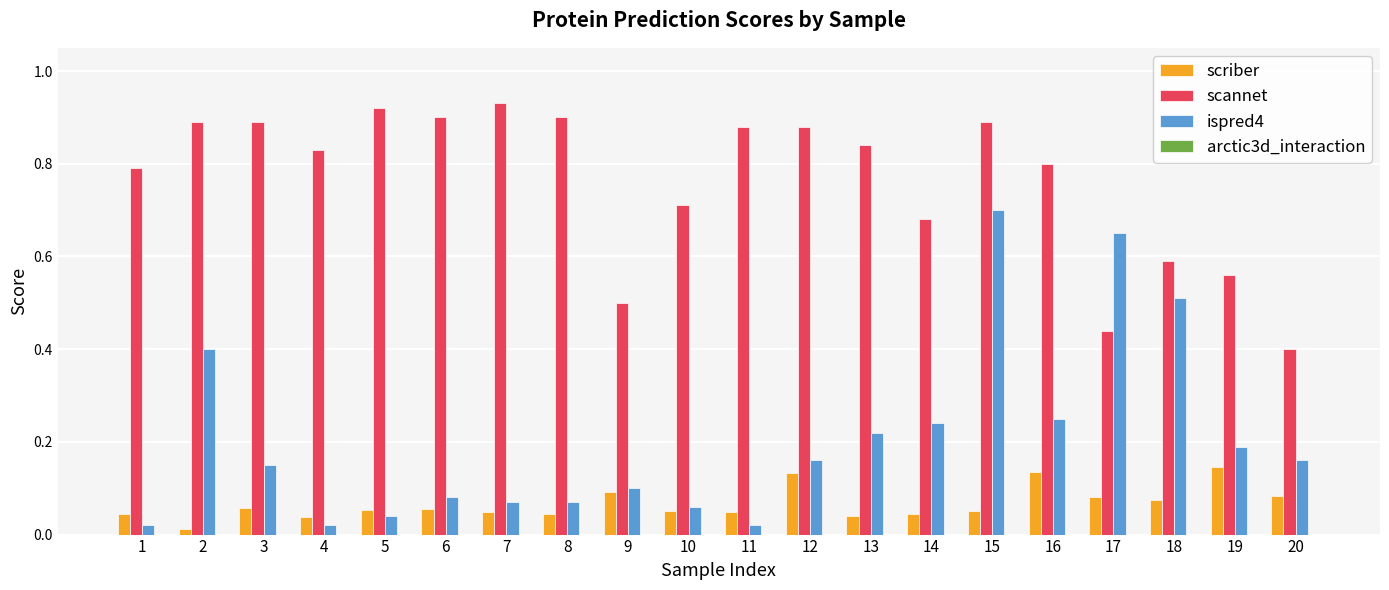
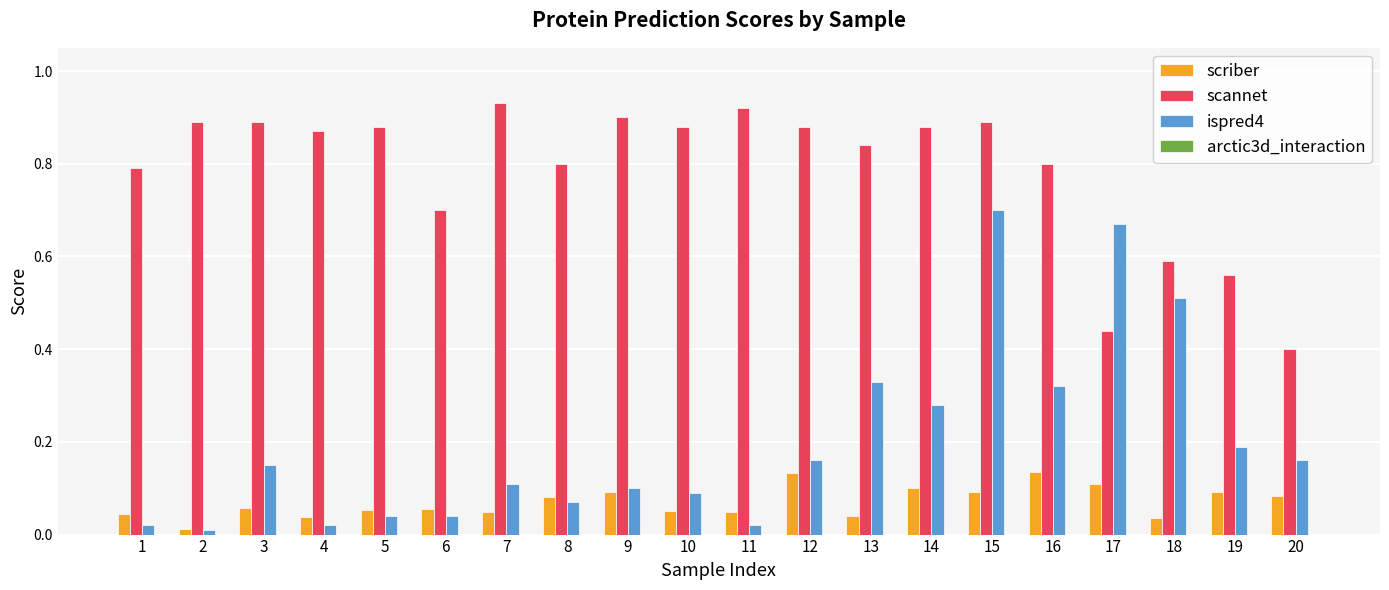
  {
    "scriber": {
      "1": 0.04,
      "2": 0.01,
      "3": 0.06,
      "4": 0.04,
      "5": 0.05,
      "6": 0.06,
      "7": 0.05,
-     "8": 0.04,
+     "8": 0.08,
      "9": 0.09,
      "10": 0.05,
      "11": 0.05,
      "12": 0.13,
      "13": 0.04,
-     "14": 0.04,
-     "15": 0.05,
+     "14": 0.10,
+     "15": 0.09,
      "16": 0.13,
-     "17": 0.08,
-     "18": 0.07,
-     "19": 0.15,
+     "17": 0.11,
+     "18": 0.03,
+     "19": 0.09,
      "20": 0.08
    },
    "scannet": {
      "1": 0.79,
      "2": 0.89,
      "3": 0.89,
-     "4": 0.83,
-     "5": 0.92,
-     "6": 0.9,
+     "4": 0.87,
+     "5": 0.88,
+     "6": 0.7,
      "7": 0.93,
-     "8": 0.9,
-     "9": 0.5,
-     "10": 0.71,
-     "11": 0.88,
+     "8": 0.8,
+     "9": 0.9,
+     "10": 0.88,
+     "11": 0.92,
      "12": 0.88,
      "13": 0.84,
-     "14": 0.68,
+     "14": 0.88,
      "15": 0.89,
      "16": 0.80,
      "17": 0.44,
      "18": 0.59,
      "19": 0.56,
      "20": 0.40
    },
    "ispred4": {
      "1": 0.02,
-     "2": 0.40,
+     "2": 0.01,
      "3": 0.15,
      "4": 0.02,
      "5": 0.04,
-     "6": 0.08,
-     "7": 0.07,
+     "6": 0.04,
+     "7": 0.11,
      "8": 0.07,
      "9": 0.10,
-     "10": 0.06,
+     "10": 0.09,
      "11": 0.02,
      "12": 0.16,
-     "13": 0.22,
-     "14": 0.24,
+     "13": 0.33,
+     "14": 0.28,
      "15": 0.70,
-     "16": 0.25,
-     "17": 0.65,
+     "16": 0.32,
+     "17": 0.67,
      "18": 0.51,
      "19": 0.19,
      "20": 0.16
    },
    "arctic3d_interaction": {
      "1": 0.00,
      "2": 0.00,
      "3": 0.00,
      "4": 0.00,
      "5": 0.00,
      "6": 0.00,
      "7": 0.00,
      "8": 0.00,
      "9": 0.00,
      "10": 0.00,
      "11": 0.00,
      "12": 0.00,
      "13": 0.00,
      "14": 0.00,
      "15": 0.00,
      "16": 0.00,
      "17": 0.00,
      "18": 0.00,
      "19": 0.00,
      "20": 0.00
    }
  }
